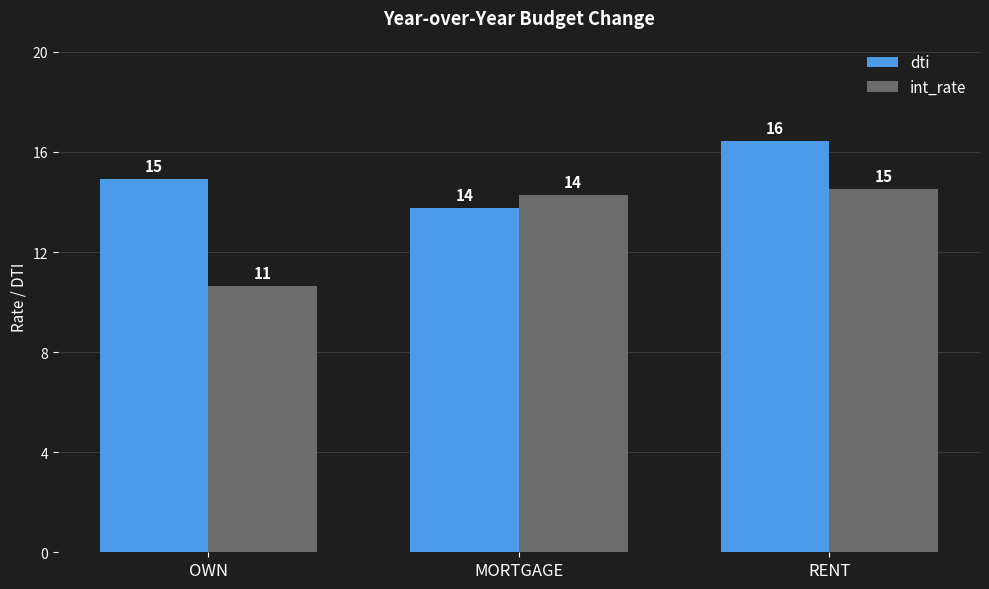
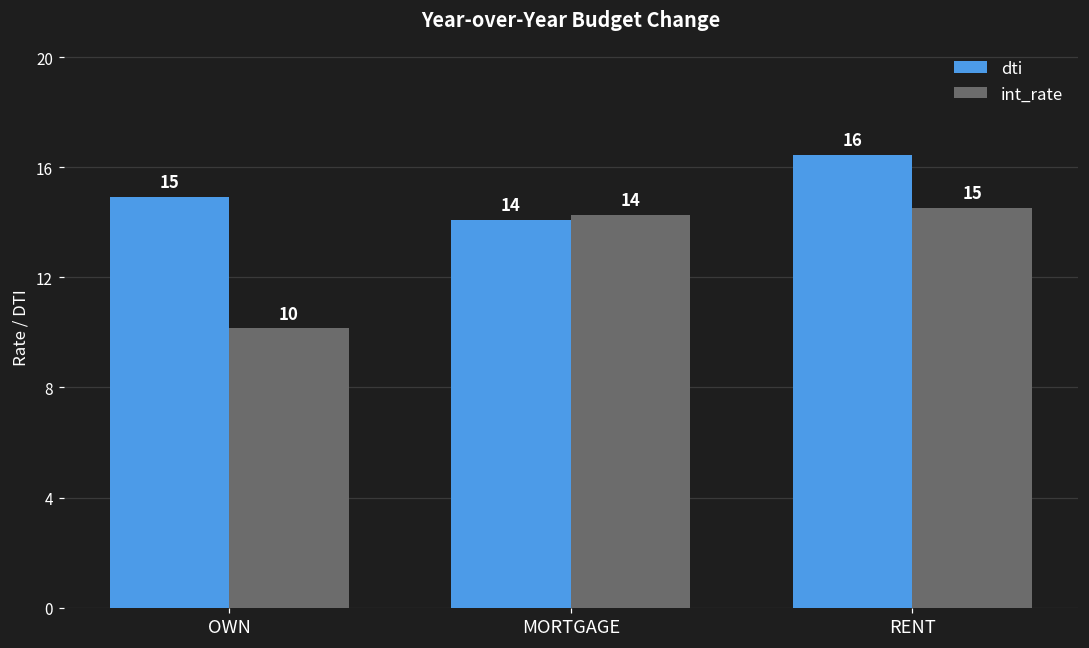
  {
    "dti": {
-     "MORTGAGE": 13.8
+     "MORTGAGE": 14.1
    },
    "int_rate": {
-     "OWN": 11,
+     "OWN": 10,
      "MORTGAGE": 14,
      "RENT": 15
    }
  }
